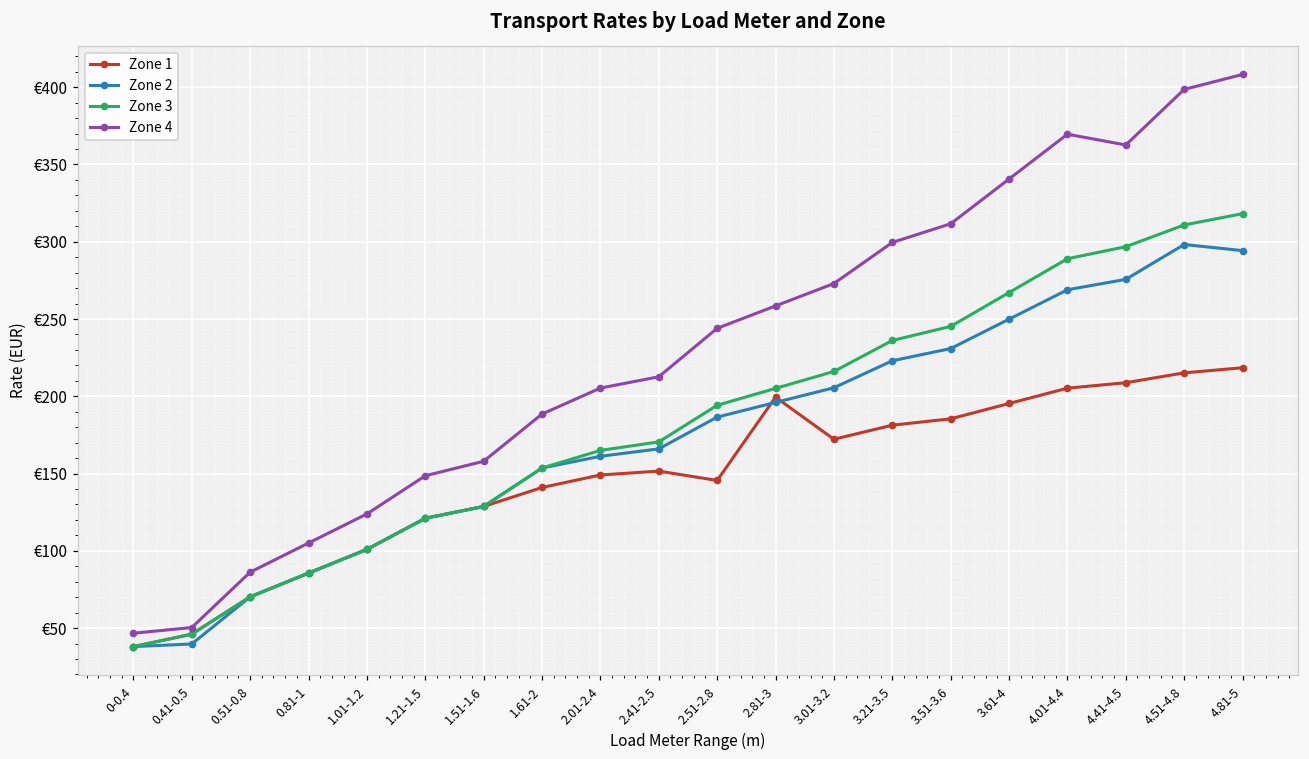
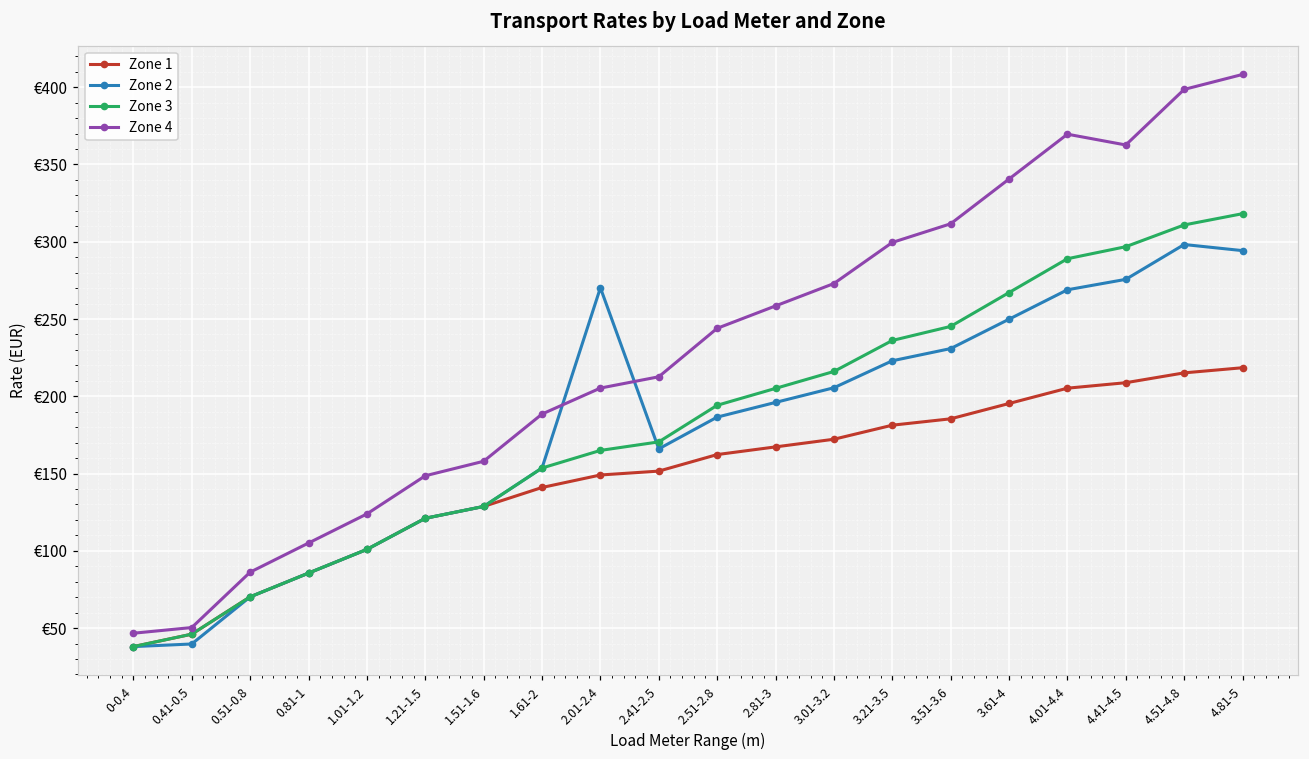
  {
    "Zone 1": {
      "1.61-2": "€141",
      "2.01-2.4": "€149",
      "2.41-2.5": "€152",
-     "2.51-2.8": "€146",
-     "2.81-3": "€199",
+     "2.51-2.8": "€162",
+     "2.81-3": "€167",
      "3.01-3.2": "€172",
      "3.21-3.5": "€181",
      "3.51-3.6": "€185",
      "3.61-4": "€195",
      "4.01-4.4": "€205",
      "4.41-4.5": "€209",
      "4.51-4.8": "€215",
      "4.81-5": "€218"
    },
    "Zone 2": {
      "0.41-0.5": "€40",
-     "2.01-2.4": "€161",
+     "2.01-2.4": "€270",
      "2.41-2.5": "€166",
      "2.51-2.8": "€187",
      "2.81-3": "€196",
      "3.01-3.2": "€206",
      "3.21-3.5": "€223",
      "3.51-3.6": "€231",
      "3.61-4": "€250",
      "4.01-4.4": "€269",
      "4.41-4.5": "€276",
      "4.51-4.8": "€298",
      "4.81-5": "€294"
    },
    "Zone 3": {
      "2.01-2.4": "€165",
      "2.41-2.5": "€170",
      "2.51-2.8": "€194",
      "2.81-3": "€205",
      "3.01-3.2": "€216",
      "3.21-3.5": "€236",
      "3.51-3.6": "€245",
      "3.61-4": "€267",
      "4.01-4.4": "€289",
      "4.41-4.5": "€297",
      "4.51-4.8": "€311",
      "4.81-5": "€318"
    },
    "Zone 4": {
      "0-0.4": "€47",
      "0.41-0.5": "€50",
      "0.51-0.8": "€86",
      "0.81-1": "€105",
      "1.01-1.2": "€124",
      "1.21-1.5": "€149",
      "1.51-1.6": "€158",
      "1.61-2": "€189",
      "2.01-2.4": "€205",
      "2.41-2.5": "€213",
      "2.51-2.8": "€244",
      "2.81-3": "€258",
      "3.01-3.2": "€273",
      "3.21-3.5": "€300",
      "3.51-3.6": "€312",
      "3.61-4": "€341",
      "4.01-4.4": "€370",
      "4.41-4.5": "€363",
      "4.51-4.8": "€399",
      "4.81-5": "€408"
    }
  }
